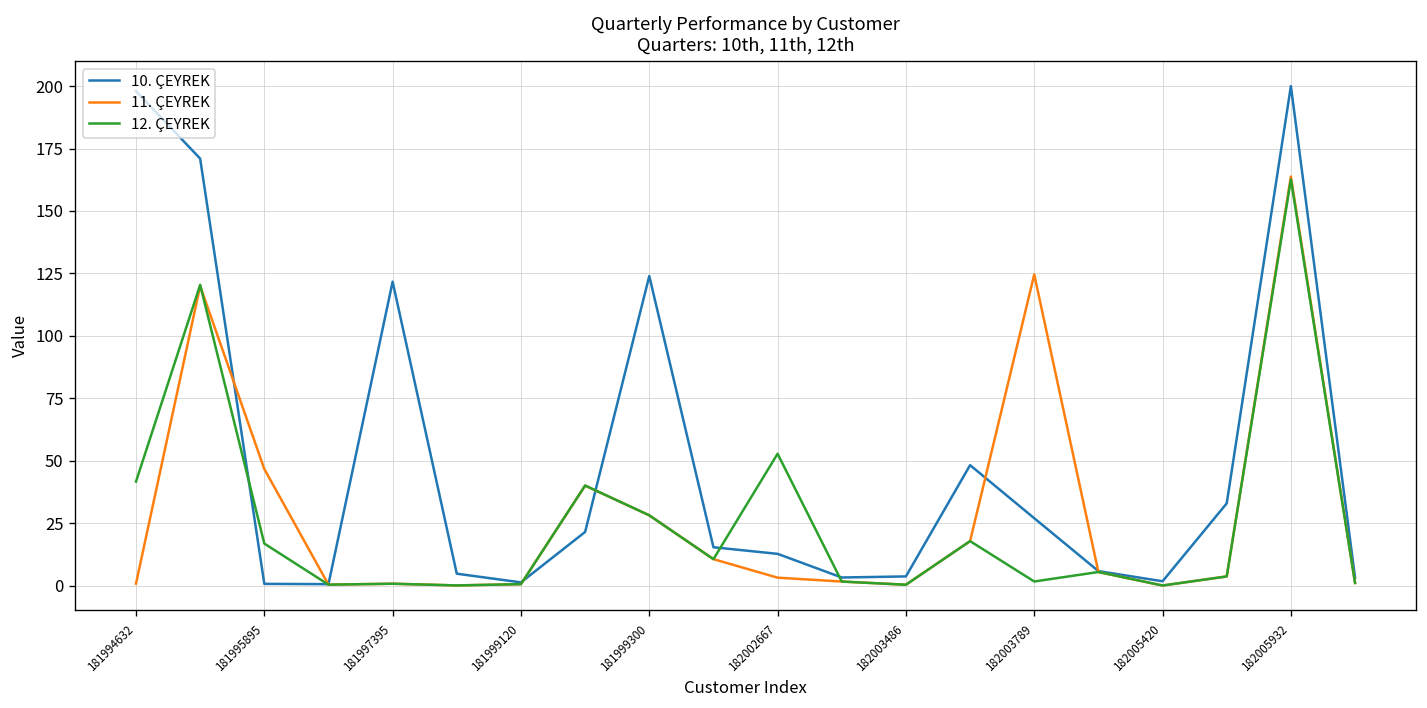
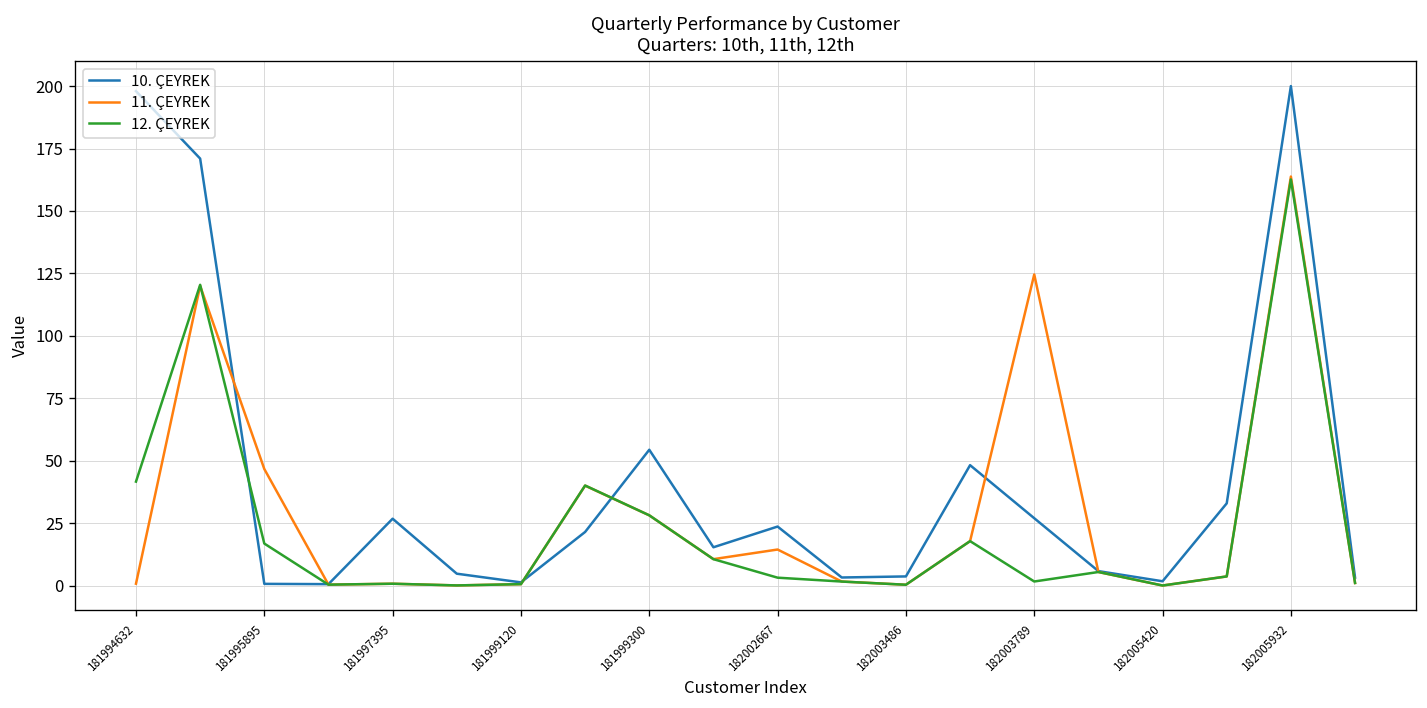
  {
    "10. ÇEYREK": {
      "181995895": 1,
-     "181997395": 122,
-     "181999300": 124,
-     "182002667": 13,
+     "181997395": 27,
+     "181999300": 54,
+     "182002667": 24,
      "182003486": 4,
      "182003789": 27,
      "182005420": 2,
      "182005932": 200
    },
    "11. ÇEYREK": {
      "181994632": 1,
      "181995895": 47,
-     "182002667": 3,
+     "182002667": 14,
      "182003789": 125
    },
    "12. ÇEYREK": {
      "181994632": 42,
      "181995895": 17,
-     "182002667": 53,
+     "182002667": 3,
      "182003789": 2
    }
  }
